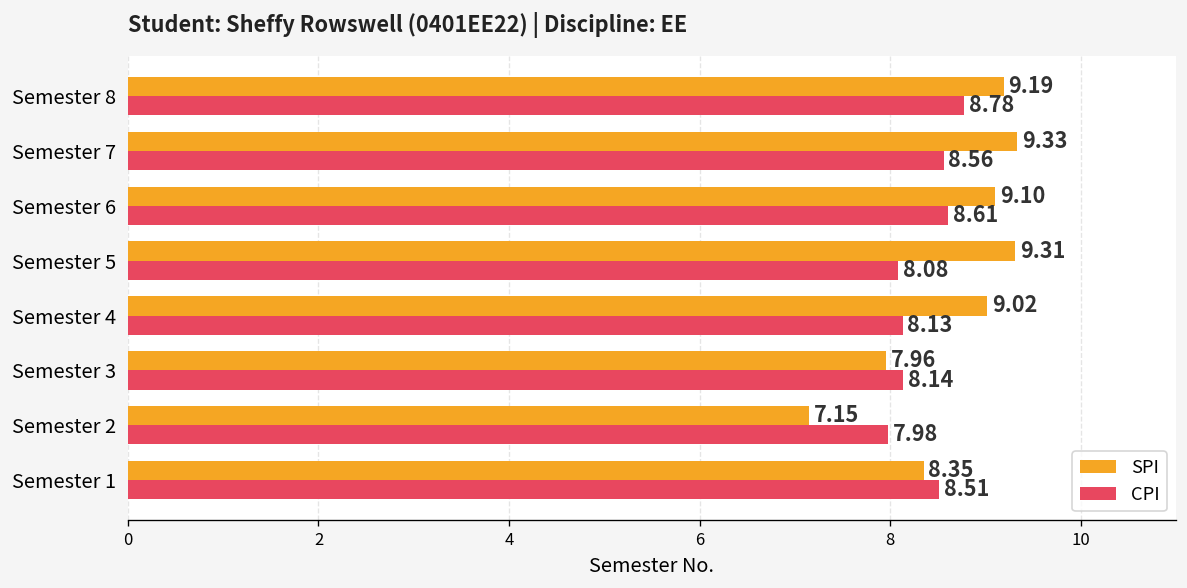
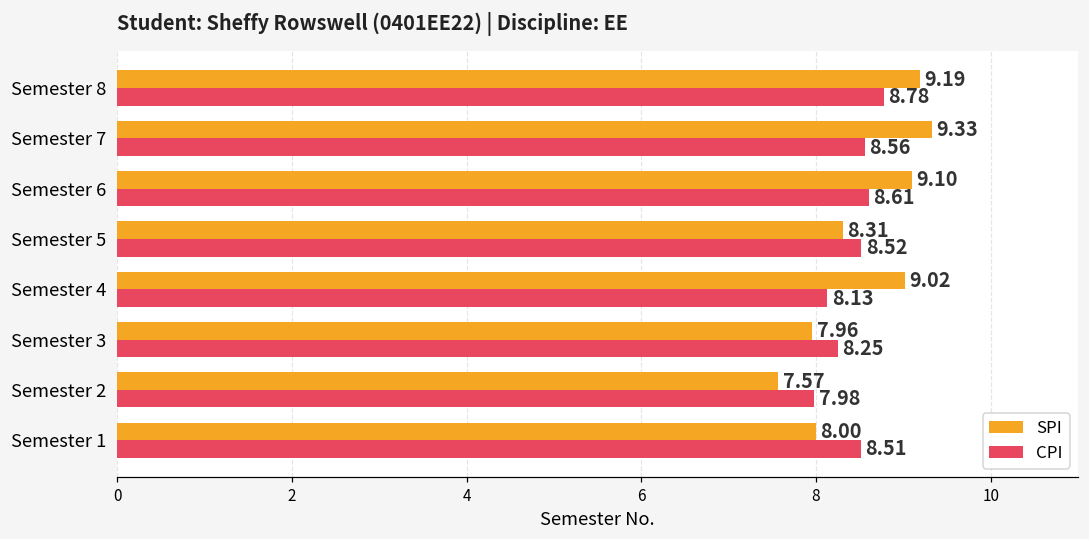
  {
    "SPI": {
      "Semester 8": 9.19,
      "Semester 7": 9.33,
      "Semester 6": 9.10,
-     "Semester 5": 9.31,
+     "Semester 5": 8.31,
      "Semester 4": 9.02,
      "Semester 3": 7.96,
-     "Semester 2": 7.15,
-     "Semester 1": 8.35
+     "Semester 2": 7.57,
+     "Semester 1": 8.00
    },
    "CPI": {
      "Semester 8": 8.78,
      "Semester 7": 8.56,
      "Semester 6": 8.61,
-     "Semester 5": 8.08,
+     "Semester 5": 8.52,
      "Semester 4": 8.13,
-     "Semester 3": 8.14,
+     "Semester 3": 8.25,
      "Semester 2": 7.98,
      "Semester 1": 8.51
    }
  }
